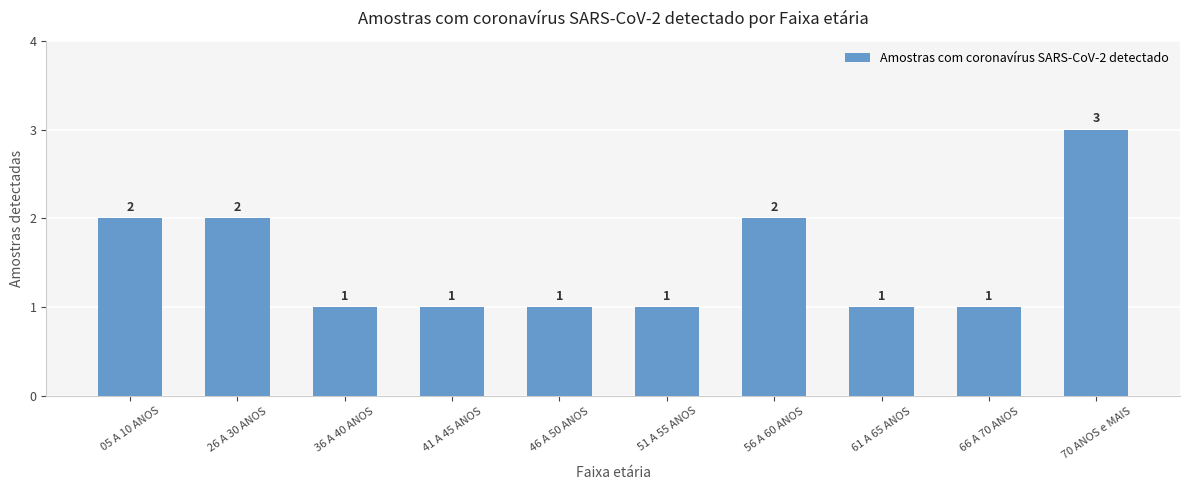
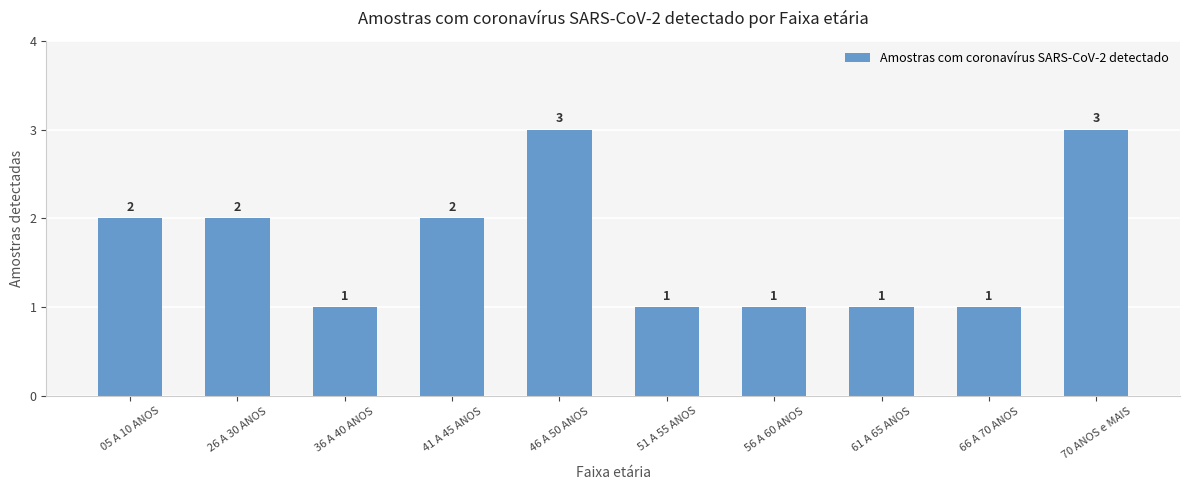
  {
    "05 A 10 ANOS": 2,
    "26 A 30 ANOS": 2,
    "36 A 40 ANOS": 1,
-   "41 A 45 ANOS": 1,
-   "46 A 50 ANOS": 1,
+   "41 A 45 ANOS": 2,
+   "46 A 50 ANOS": 3,
    "51 A 55 ANOS": 1,
-   "56 A 60 ANOS": 2,
+   "56 A 60 ANOS": 1,
    "61 A 65 ANOS": 1,
    "66 A 70 ANOS": 1,
    "70 ANOS e MAIS": 3
  }
